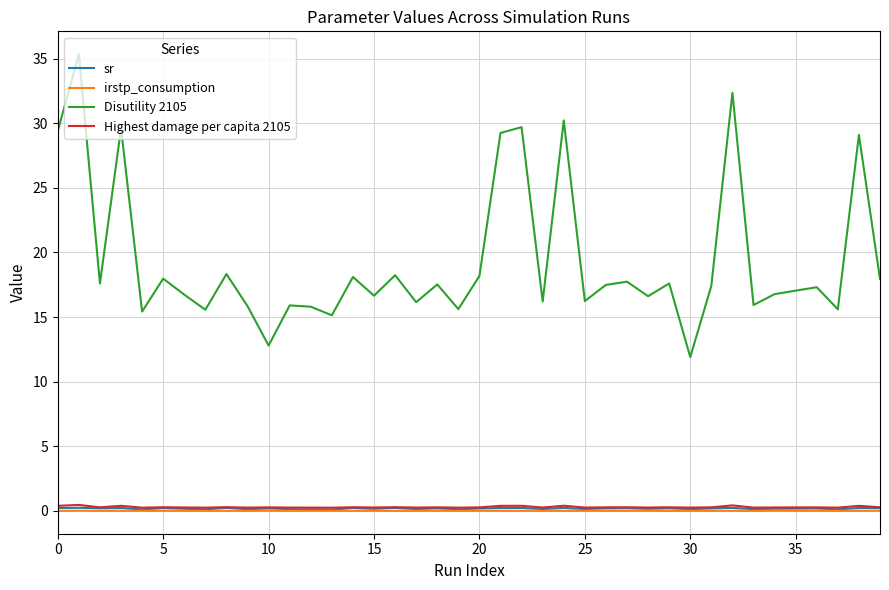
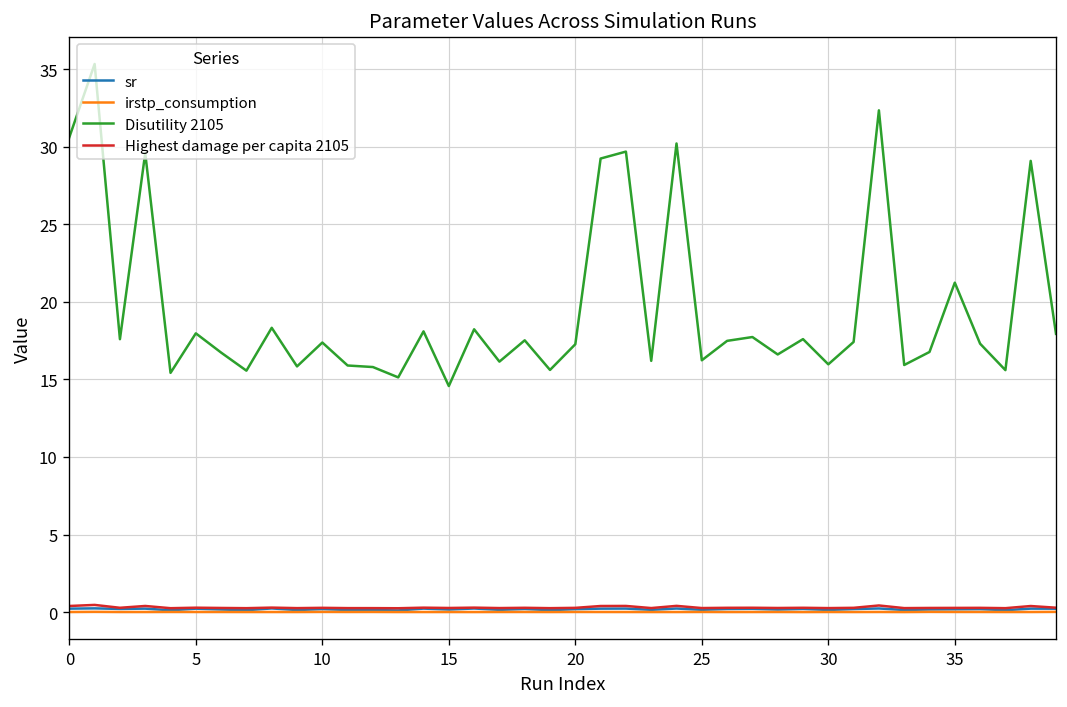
  {
    "irstp_consumption": {
      "0": 0.0,
      "5": 0.0
    },
    "Disutility 2105": {
-     "0": 29.4,
+     "0": 30.6,
      "5": 18.0,
-     "10": 12.8,
-     "15": 16.7,
-     "20": 18.2,
+     "10": 17.4,
+     "15": 14.6,
+     "20": 17.3,
      "25": 16.2,
-     "30": 11.9,
-     "35": 17.0
+     "30": 16.0,
+     "35": 21.2
    }
  }
